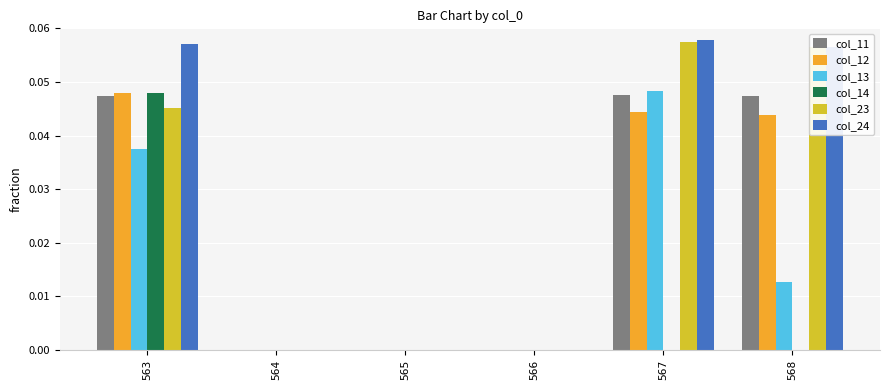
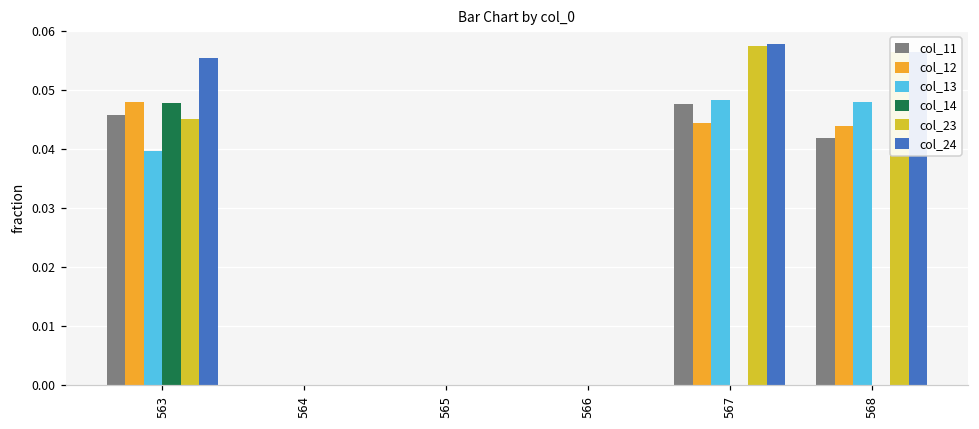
  {
    "col_11": {
-     "563": 0.047,
+     "563": 0.046,
      "564": 0.000,
      "565": 0.000,
      "566": 0.000,
      "567": 0.048,
-     "568": 0.047
+     "568": 0.042
    },
    "col_13": {
-     "563": 0.037,
+     "563": 0.040,
      "564": 0.000,
      "565": 0.000,
      "566": 0.000,
      "567": 0.048,
-     "568": 0.013
+     "568": 0.048
    },
    "col_14": {
      "563": 0.048,
      "564": 0.000,
      "565": 0.000,
      "566": 0.000,
      "567": 0.000,
      "568": 0.000
    },
    "col_24": {
-     "563": 0.057,
+     "563": 0.055,
      "564": 0.000,
      "565": 0.000,
      "566": 0.000,
      "567": 0.058
    }
  }
